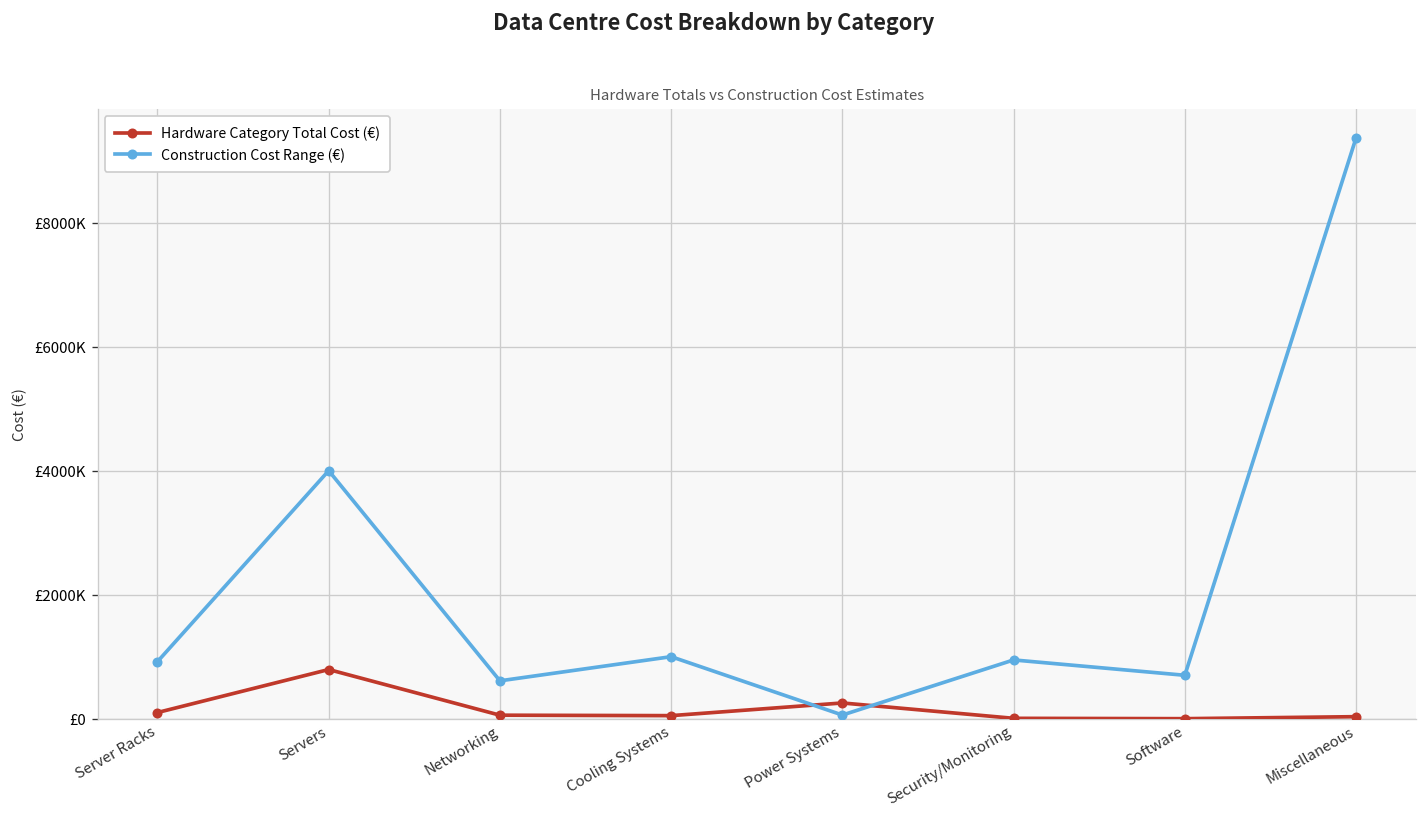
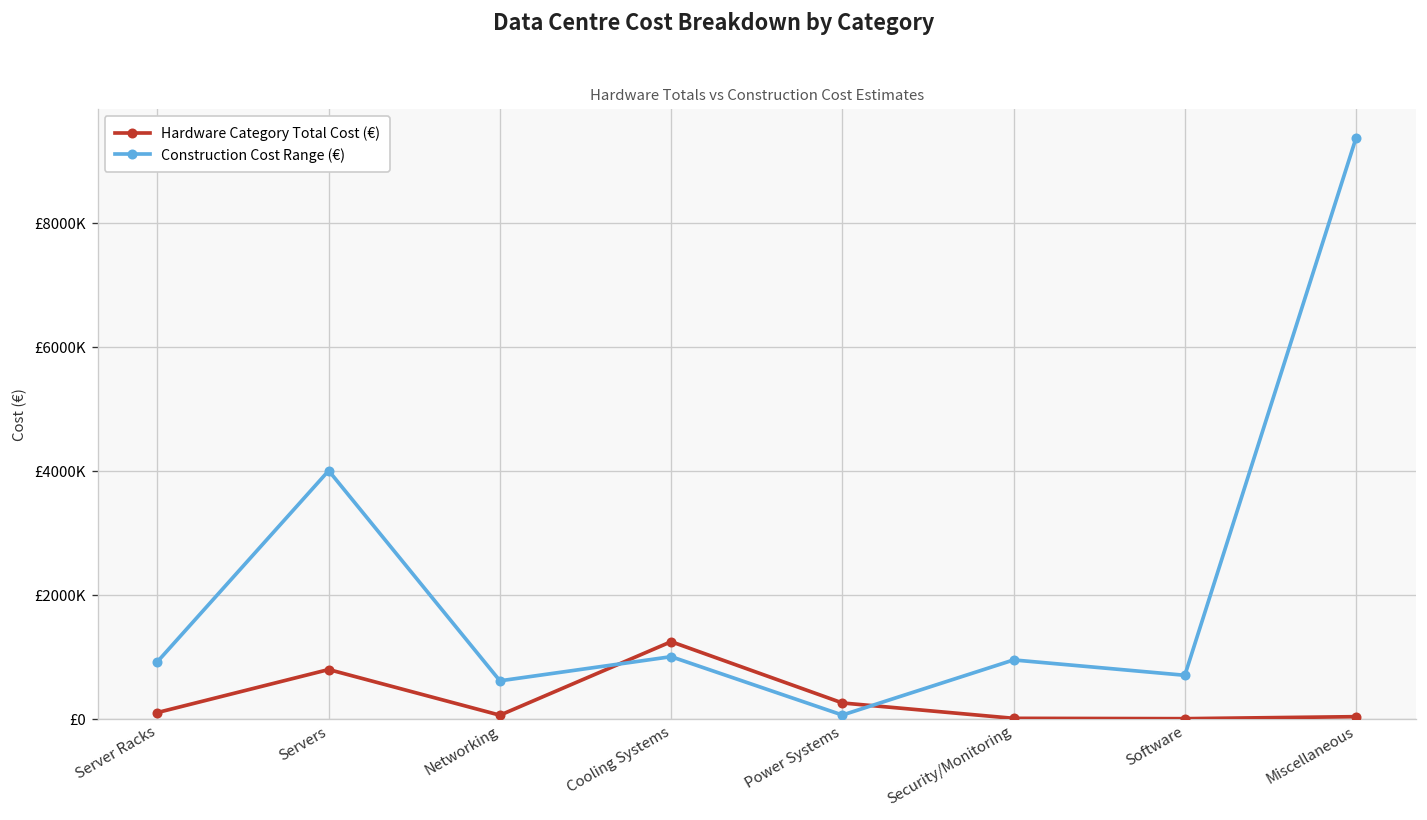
  {
    "Hardware Category Total Cost (€)": {
      "Server Racks": "£100000",
      "Servers": "£800000",
      "Networking": "£100000",
-     "Cooling Systems": "£0",
+     "Cooling Systems": "£1200000",
      "Power Systems": "£300000",
      "Security/Monitoring": "£0",
      "Software": "£0",
      "Miscellaneous": "£0"
    },
    "Construction Cost Range (€)": {
      "Server Racks": "£900000",
      "Servers": "£4000000",
      "Networking": "£600000",
      "Cooling Systems": "£1000000",
      "Power Systems": "£100000",
      "Security/Monitoring": "£900000",
      "Software": "£700000",
      "Miscellaneous": "£9400000"
    }
  }
